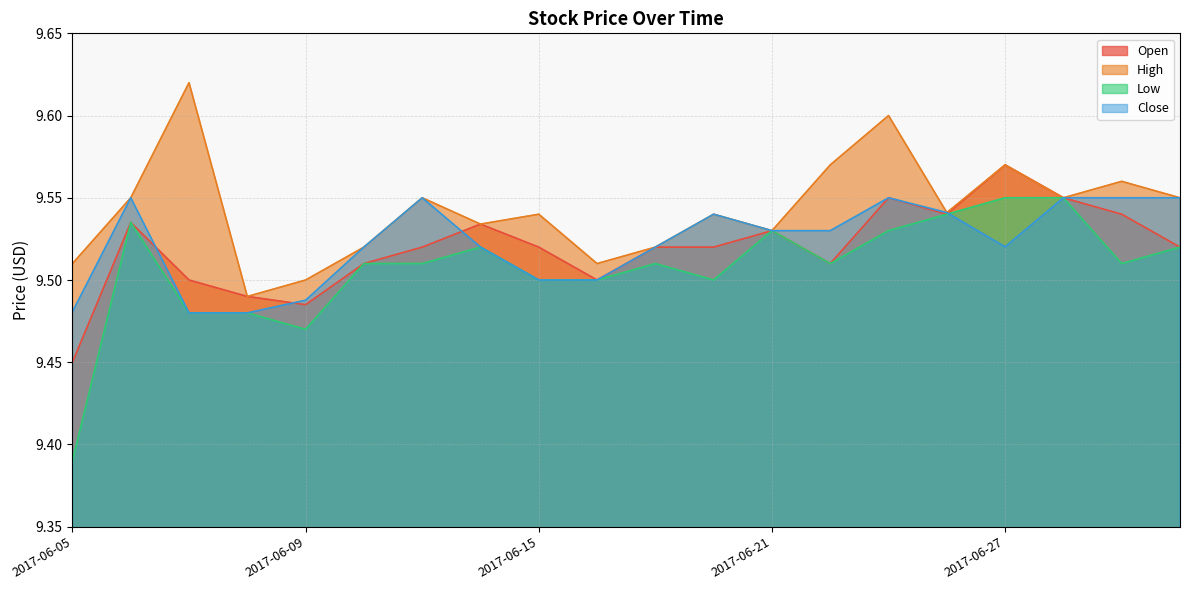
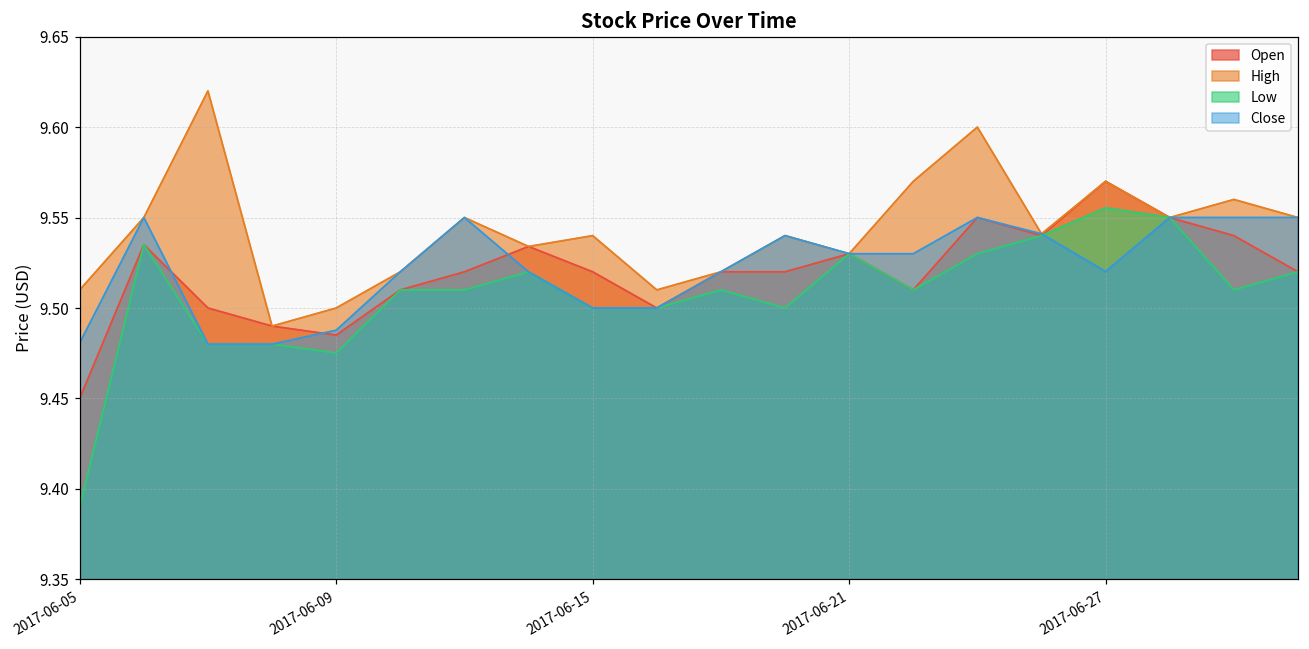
  {
    "Low": {
      "2017-06-05": 9.390,
-     "2017-06-09": 9.470,
-     "2017-06-27": 9.550
+     "2017-06-09": 9.475,
+     "2017-06-27": 9.555
    },
    "Close": {
      "2017-06-05": 9.481,
      "2017-06-09": 9.488,
      "2017-06-27": 9.520
    }
  }
